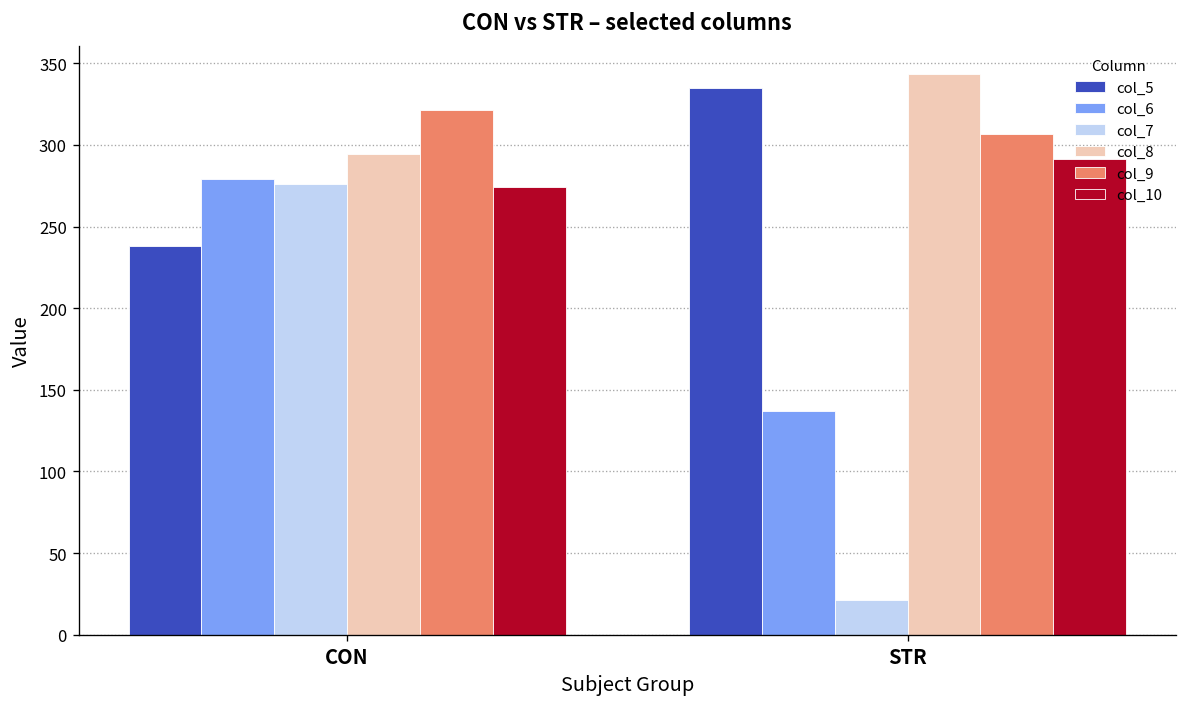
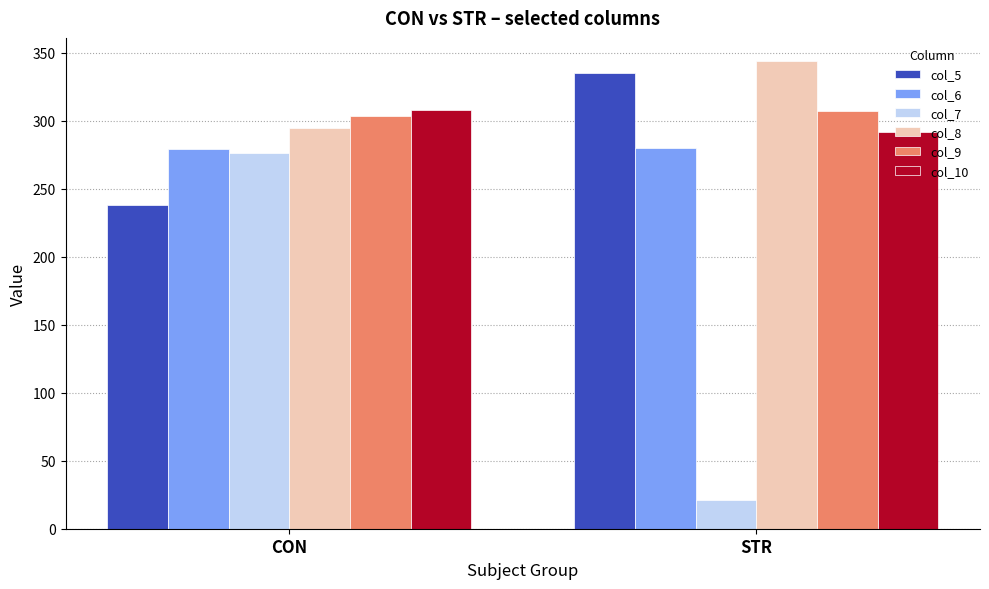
  {
    "col_5": {
      "CON": 238,
      "STR": 335
    },
    "col_6": {
      "CON": 279,
-     "STR": 137
+     "STR": 280
    },
    "col_7": {
      "CON": 276,
      "STR": 21
    },
    "col_8": {
      "CON": 294,
      "STR": 344
    },
    "col_9": {
-     "CON": 321,
+     "CON": 304,
      "STR": 307
    },
    "col_10": {
-     "CON": 274,
+     "CON": 308,
      "STR": 292
    }
  }
